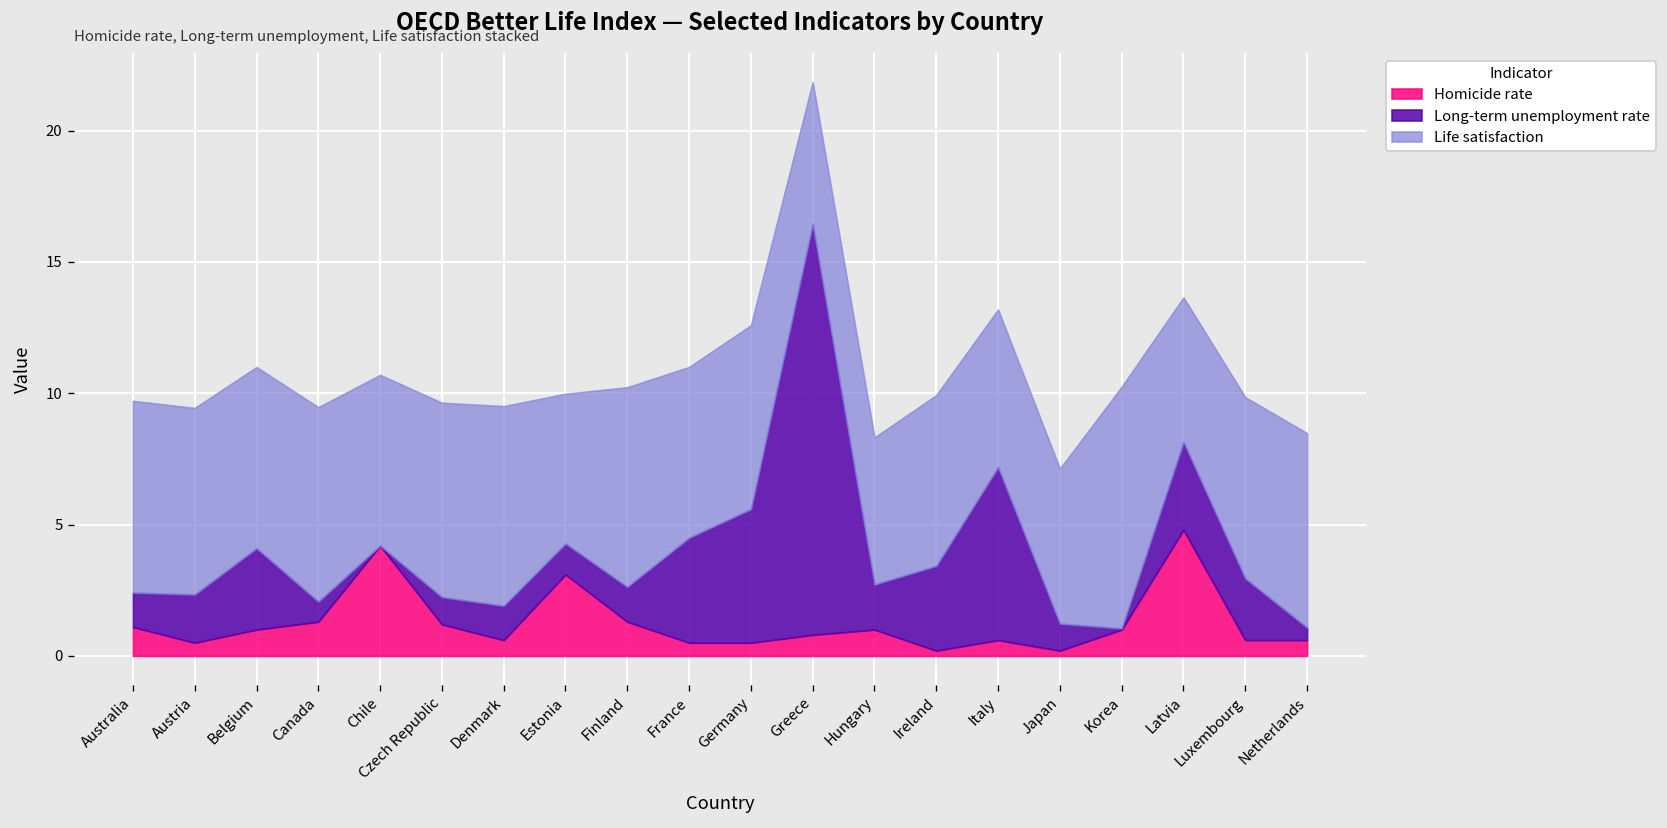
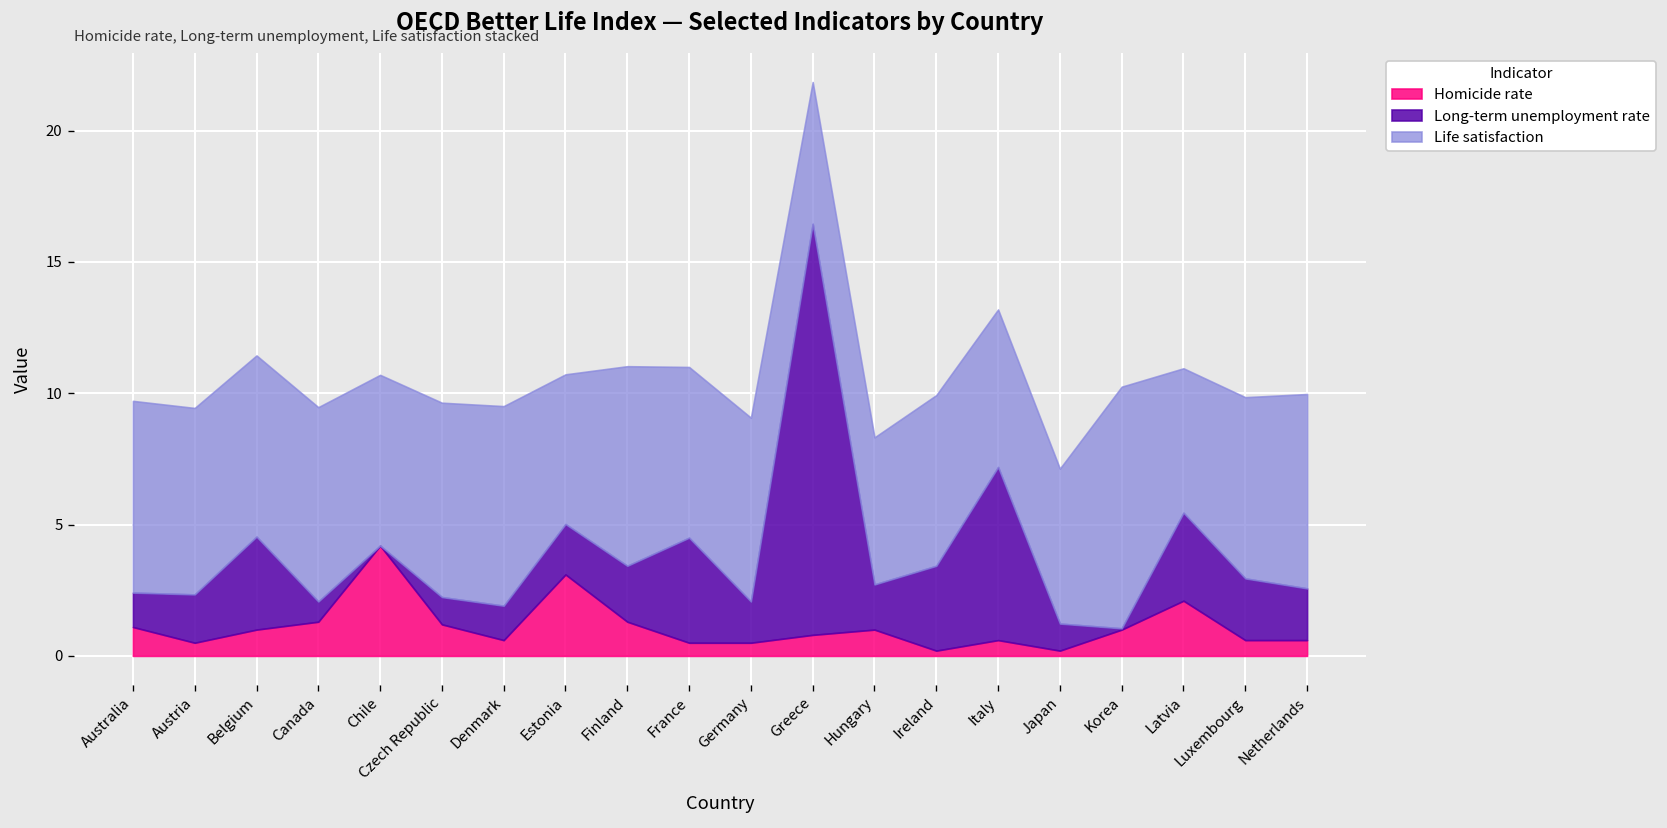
  {
    "Homicide rate": {
      "Australia": 1.1,
      "Austria": 0.5,
      "Belgium": 1.0,
      "Canada": 1.3,
      "Czech Republic": 1.2,
      "Denmark": 0.6,
      "Estonia": 3.1,
      "Finland": 1.3,
      "France": 0.5,
      "Germany": 0.5,
      "Greece": 0.8,
      "Hungary": 1.0,
      "Ireland": 0.2,
      "Italy": 0.6,
      "Japan": 0.2,
-     "Latvia": 4.8,
+     "Latvia": 2.1,
      "Luxembourg": 0.6,
      "Netherlands": 0.6
    },
    "Long-term unemployment rate": {
      "Australia": 1.3,
      "Austria": 1.8,
-     "Belgium": 3.1,
+     "Belgium": 3.5,
      "Canada": 0.8,
      "Czech Republic": 1.0,
      "Denmark": 1.3,
-     "Estonia": 1.2,
-     "Finland": 1.3,
+     "Estonia": 1.9,
+     "Finland": 2.1,
      "France": 4.0,
-     "Germany": 5.1,
+     "Germany": 1.6,
      "Greece": 15.6,
      "Hungary": 1.7,
      "Ireland": 3.2,
      "Italy": 6.6,
      "Japan": 1.0,
      "Latvia": 3.4,
      "Luxembourg": 2.4,
-     "Netherlands": 0.5
+     "Netherlands": 2.0
    },
    "Life satisfaction": {
      "Australia": 7.3,
      "Austria": 7.1,
      "Belgium": 6.9,
      "Canada": 7.4,
      "Chile": 6.5,
      "Czech Republic": 7.4,
      "Denmark": 7.6,
      "Estonia": 5.7,
      "Finland": 7.6,
      "France": 6.5,
      "Germany": 7.0,
      "Greece": 5.4,
      "Hungary": 5.6,
      "Ireland": 6.5,
      "Italy": 6.0,
      "Japan": 5.9,
      "Korea": 9.2,
      "Latvia": 5.5,
      "Luxembourg": 6.9,
      "Netherlands": 7.4
    }
  }
